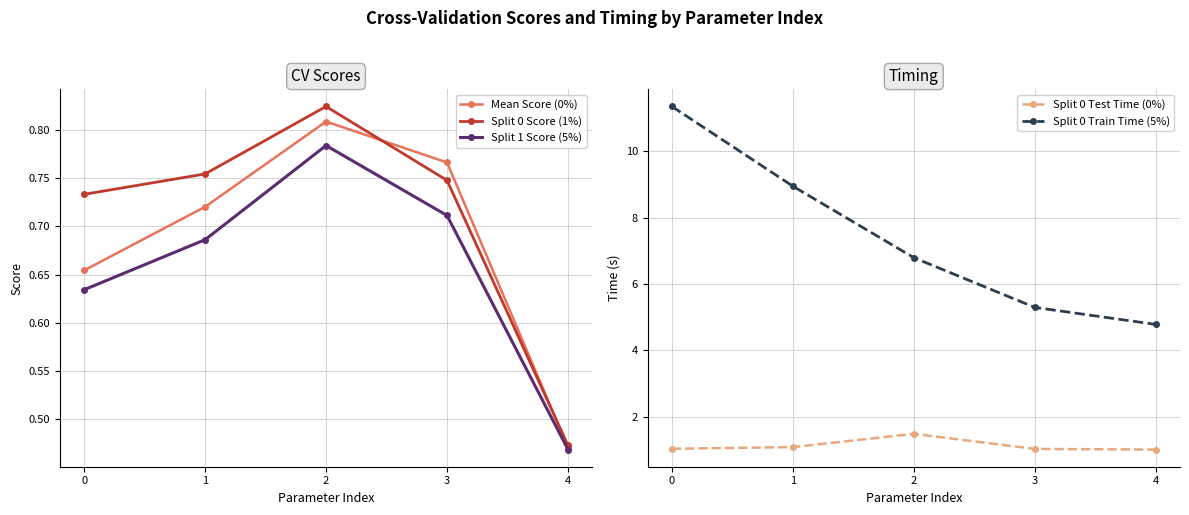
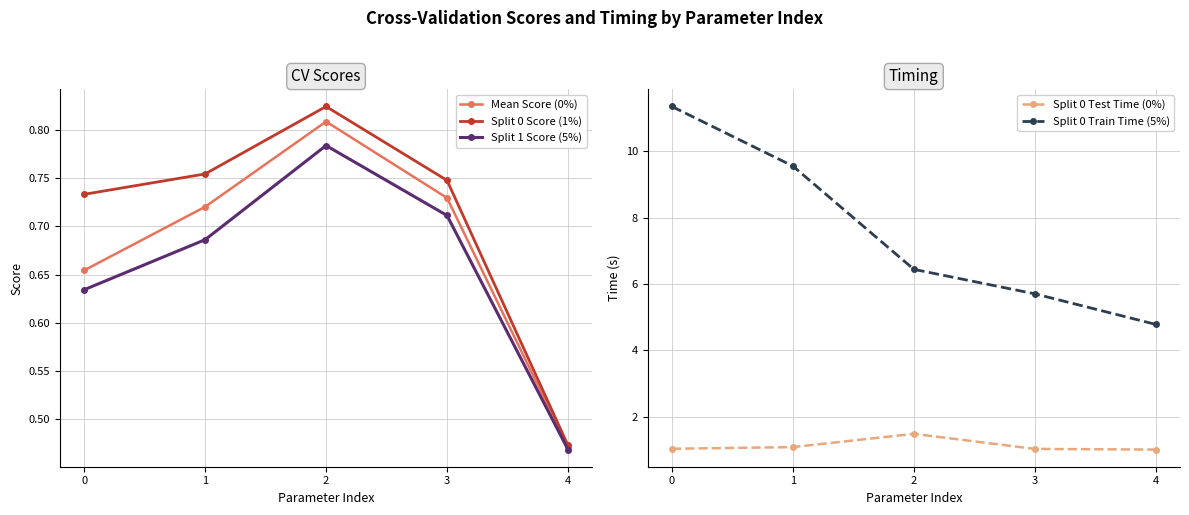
  {
    "CV Scores": {
      "Mean Score (0%)": {
        "0": 0.65,
        "1": 0.72,
        "2": 0.81,
-       "3": 0.77
+       "3": 0.73
      },
      "Split 0 Score (1%)": {
        "0": 0.73,
        "1": 0.75,
        "2": 0.82,
        "3": 0.75
      },
      "Split 1 Score (5%)": {
        "0": 0.63,
        "1": 0.69,
        "2": 0.78,
        "3": 0.71
      }
    },
    "Timing": {
      "Split 0 Test Time (0%)": {
        "0": 1.0,
        "1": 1.1,
        "2": 1.5,
        "3": 1.0,
        "4": 1.0
      },
      "Split 0 Train Time (5%)": {
        "0": 11.4,
-       "1": 8.9,
-       "2": 6.8,
-       "3": 5.3,
+       "1": 9.6,
+       "2": 6.4,
+       "3": 5.7,
        "4": 4.8
      }
    }
  }
